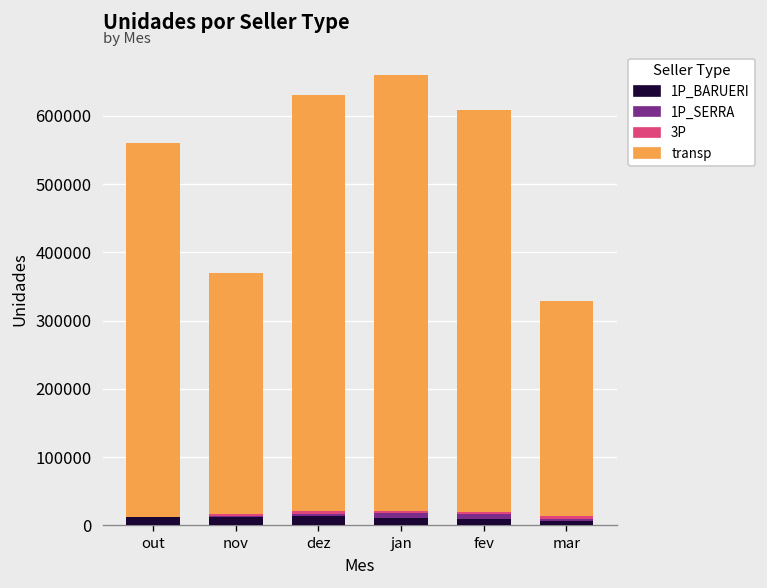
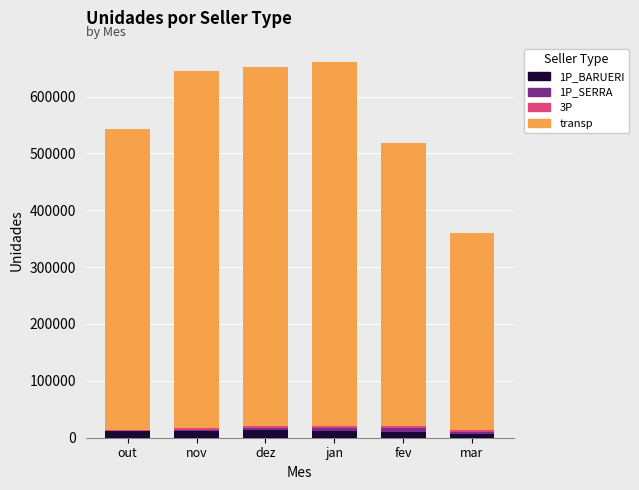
  {
    "1P_BARUERI": {
      "out": 10000,
      "nov": 10000,
      "dez": 10000,
      "jan": 10000,
      "fev": 10000,
      "mar": 10000
    },
    "1P_SERRA": {
      "out": 0,
      "jan": 10000,
      "fev": 10000
    },
    "transp": {
-     "out": 550000,
-     "nov": 350000,
-     "dez": 610000,
+     "out": 530000,
+     "nov": 630000,
+     "dez": 630000,
      "jan": 640000,
-     "fev": 590000,
-     "mar": 320000
+     "fev": 500000,
+     "mar": 350000
    }
  }
